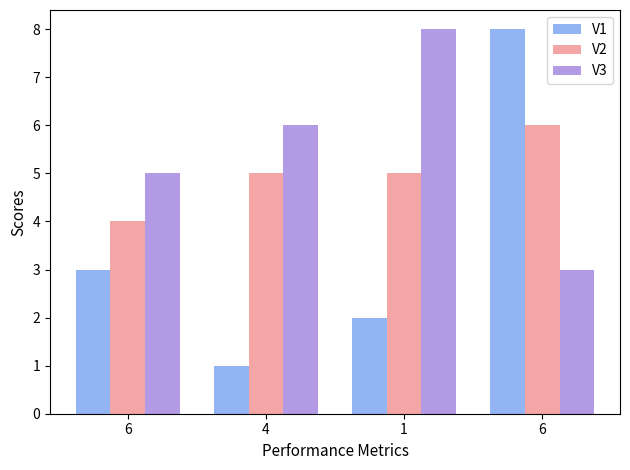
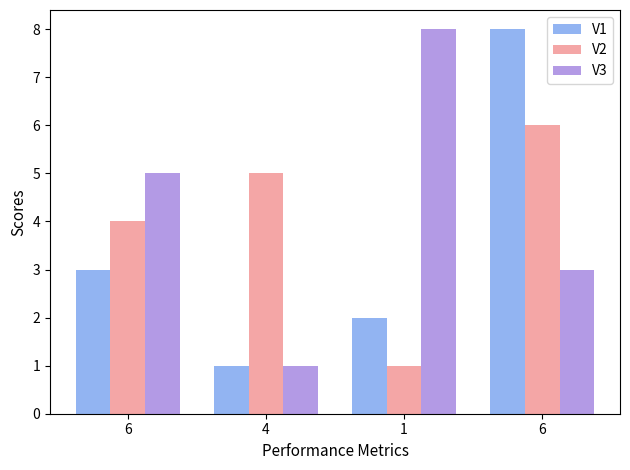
  {
    "V1": {
      "4": 1,
      "1": 2
    },
    "V2": {
      "4": 5,
-     "1": 5
+     "1": 1
    },
    "V3": {
-     "4": 6,
+     "4": 1,
      "1": 8
    }
  }
